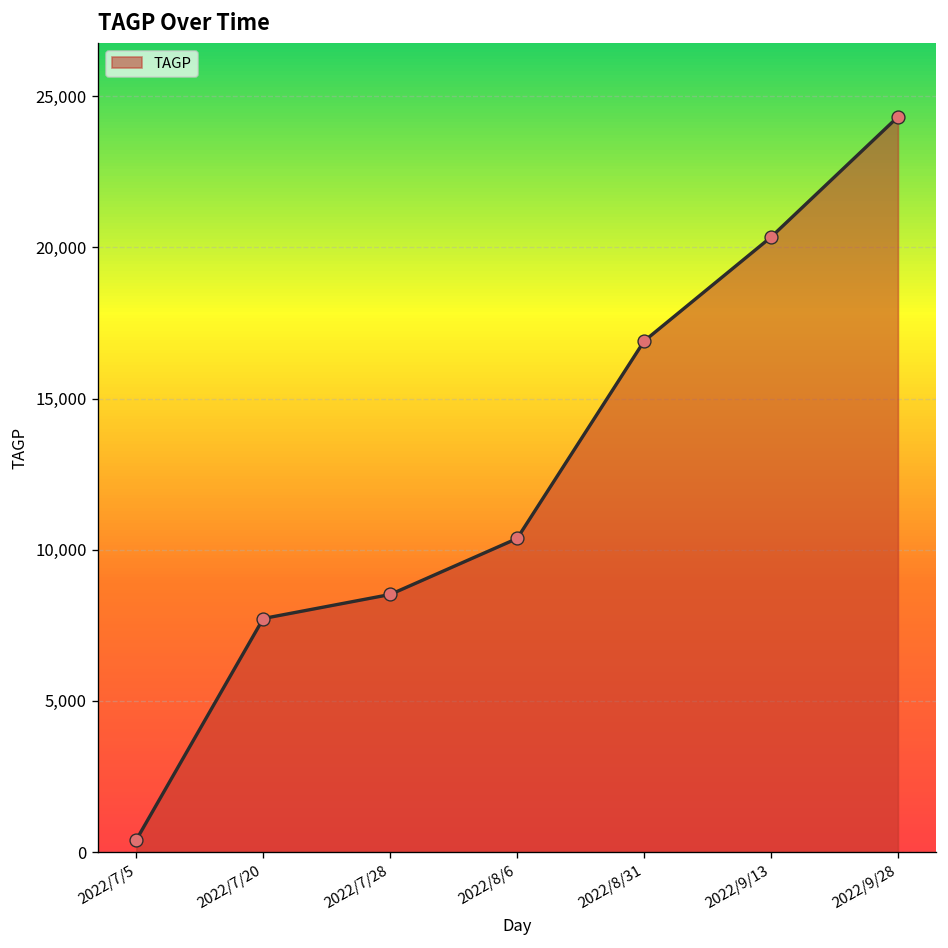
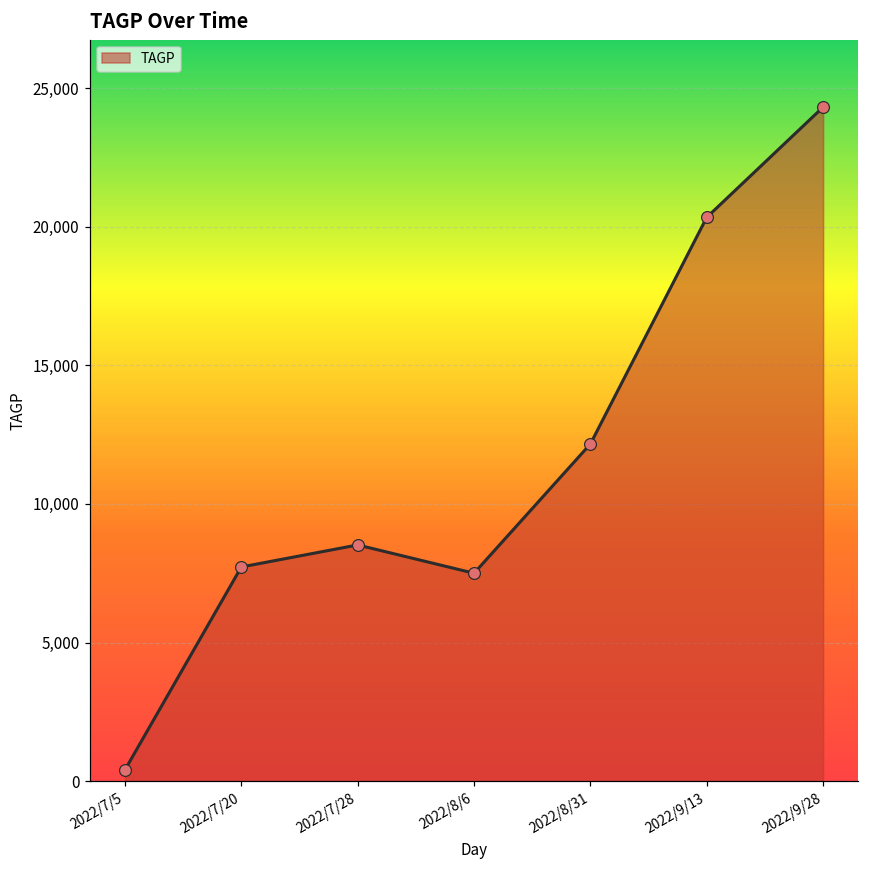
  {
    "2022/7/5": "400",
    "2022/7/20": "7,700",
    "2022/7/28": "8,500",
-   "2022/8/6": "10,400",
-   "2022/8/31": "16,900",
+   "2022/8/6": "7,500",
+   "2022/8/31": "12,200",
    "2022/9/13": "20,300",
    "2022/9/28": "24,300"
  }
